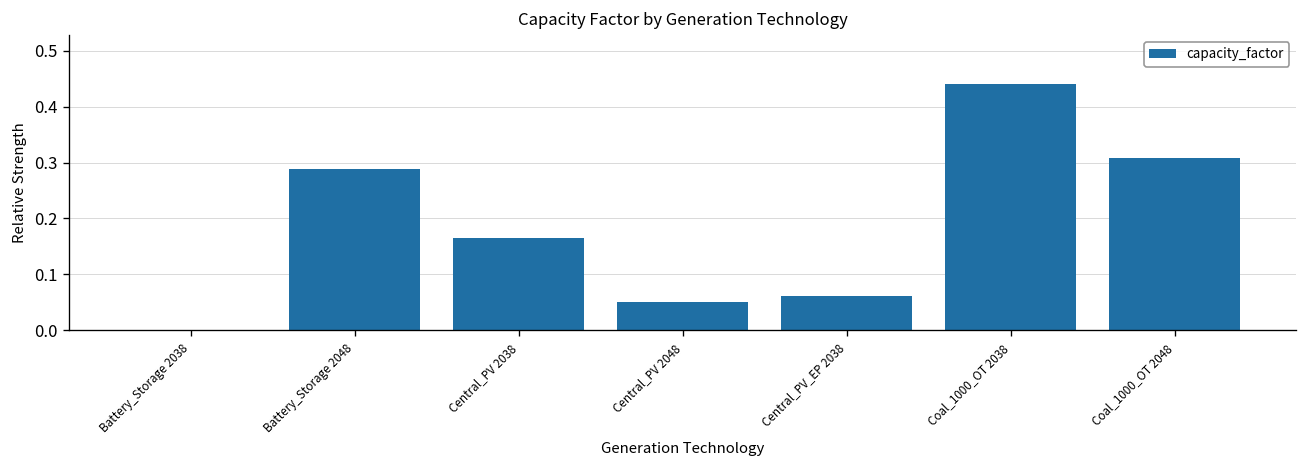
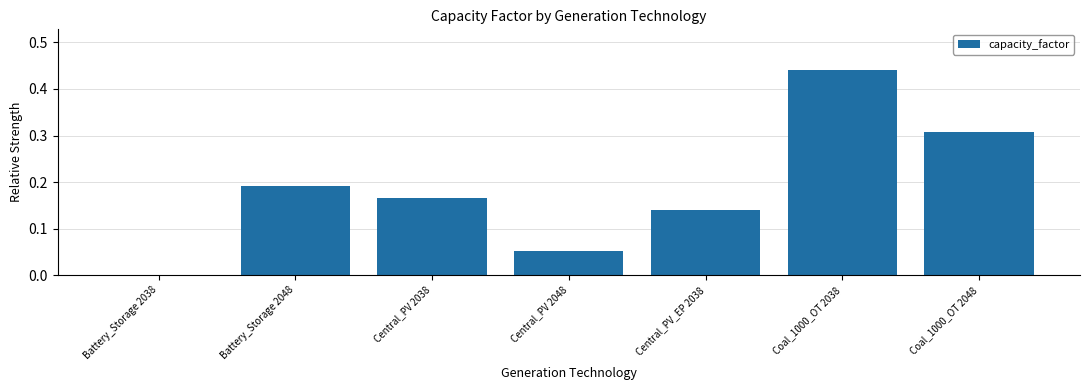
  {
    "Battery_Storage 2038": 0.00,
-   "Battery_Storage 2048": 0.29,
+   "Battery_Storage 2048": 0.19,
    "Central_PV 2038": 0.17,
    "Central_PV 2048": 0.05,
-   "Central_PV_EP 2038": 0.06,
+   "Central_PV_EP 2038": 0.14,
    "Coal_1000_OT 2038": 0.44,
    "Coal_1000_OT 2048": 0.31
  }
